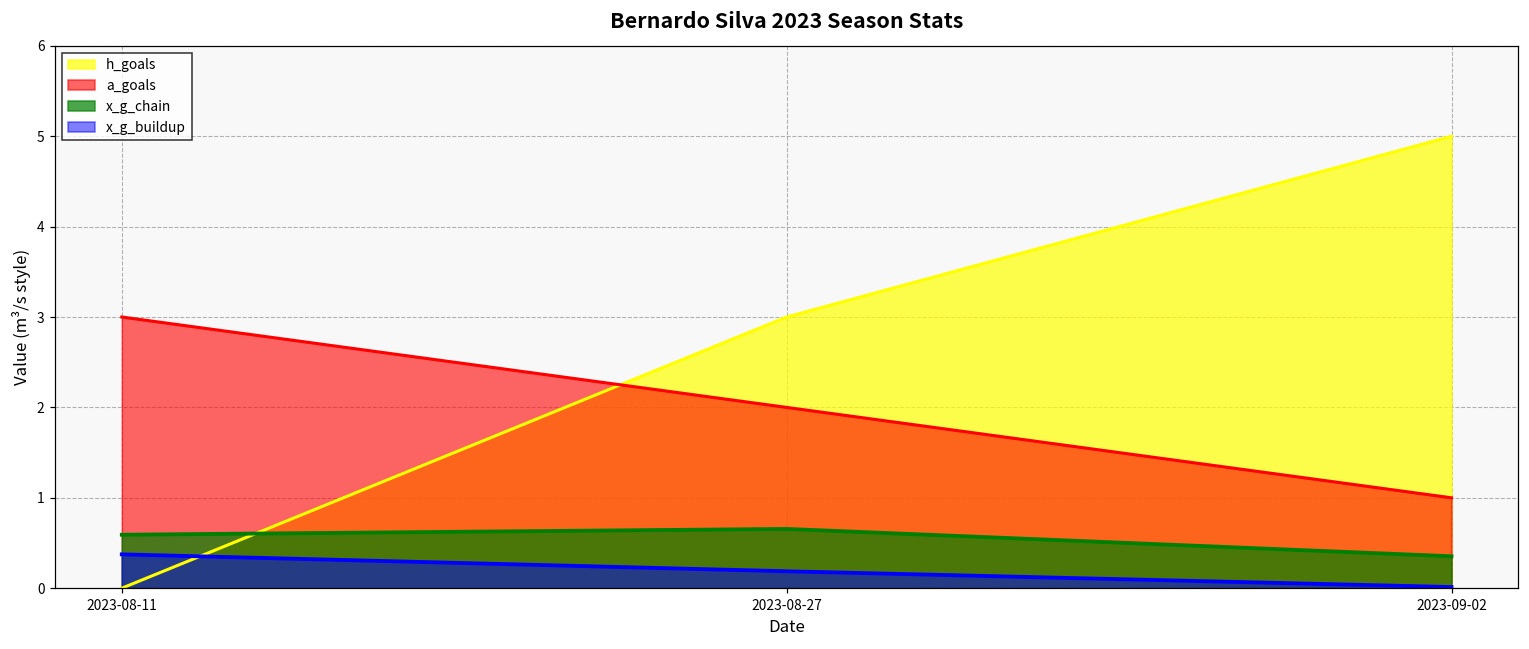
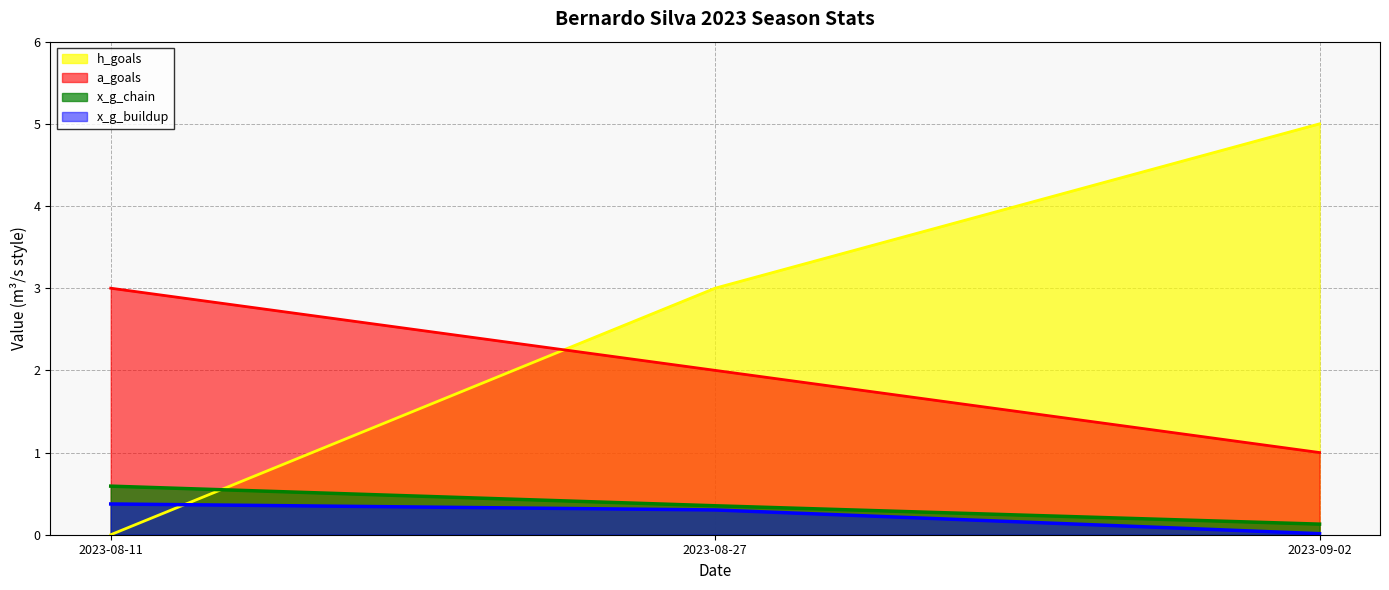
  {
    "h_goals": {
      "2023-08-11": 0.0,
      "2023-08-27": 3.0,
      "2023-09-02": 5.0
    },
    "a_goals": {
      "2023-08-11": 3.0,
      "2023-08-27": 2.0,
      "2023-09-02": 1.0
    },
    "x_g_chain": {
      "2023-08-11": 0.6,
-     "2023-08-27": 0.7,
-     "2023-09-02": 0.4
+     "2023-08-27": 0.4,
+     "2023-09-02": 0.1
    },
    "x_g_buildup": {
      "2023-08-11": 0.4,
-     "2023-08-27": 0.2,
+     "2023-08-27": 0.3,
      "2023-09-02": 0.0
    }
  }
